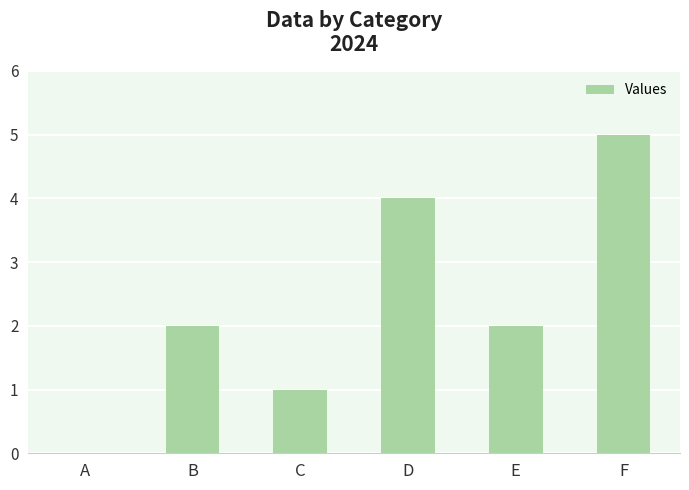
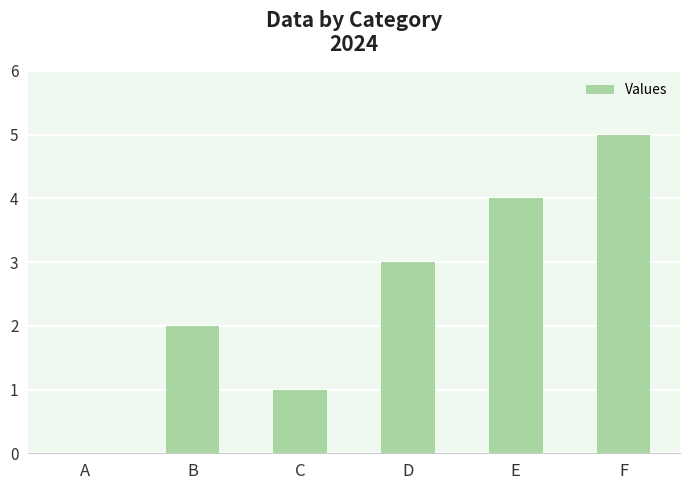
  {
    "A": 0,
    "B": 2,
    "C": 1,
-   "D": 4,
-   "E": 2,
+   "D": 3,
+   "E": 4,
    "F": 5
  }
